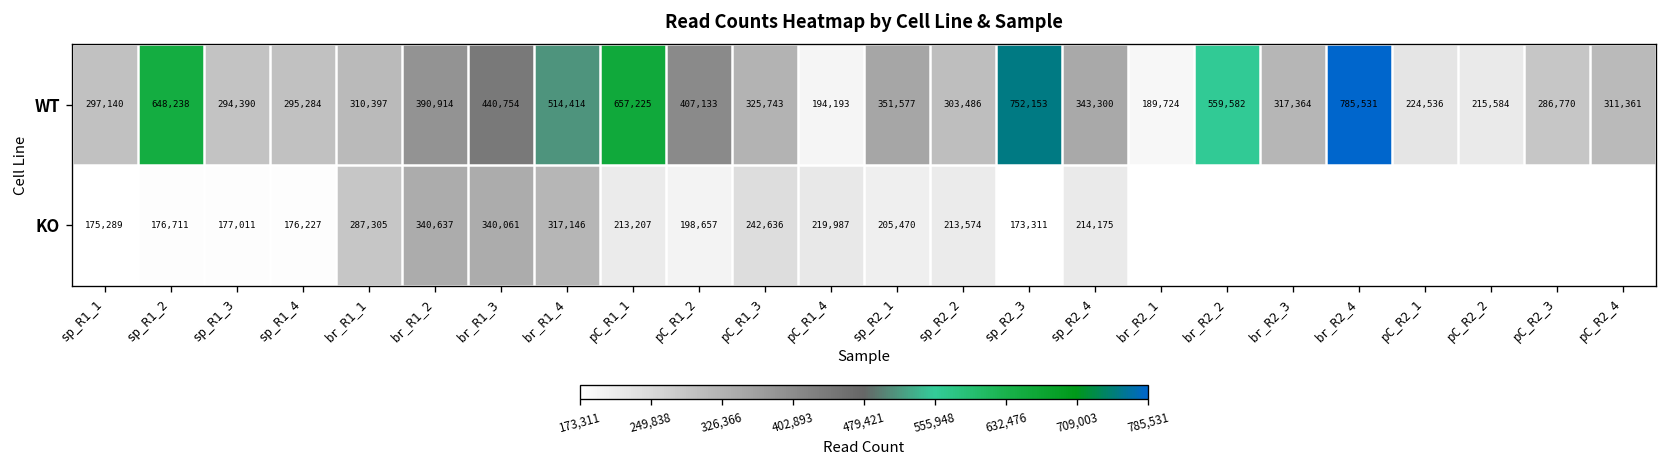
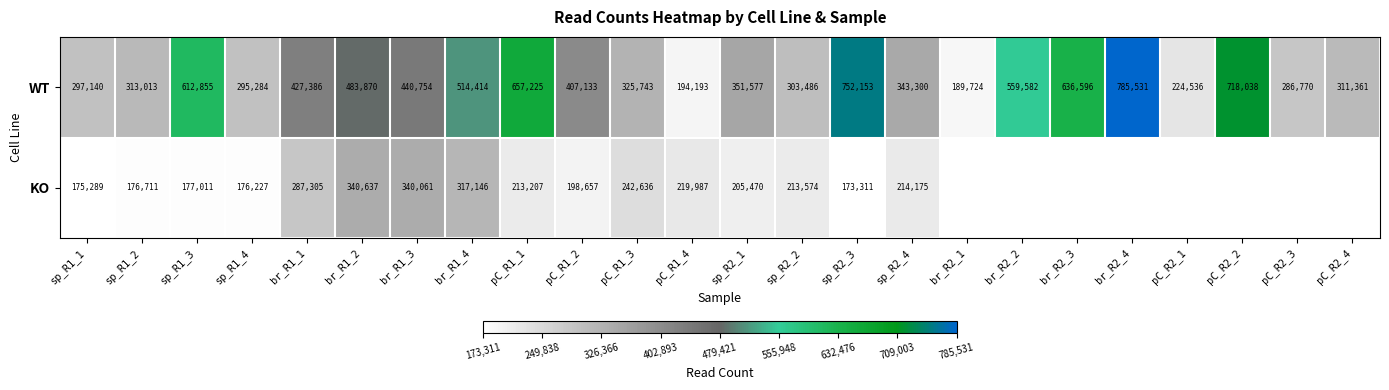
  {
    "WT": {
      "sp_R1_1": "297,140",
-     "sp_R1_2": "648,238",
-     "sp_R1_3": "294,390",
+     "sp_R1_2": "313,013",
+     "sp_R1_3": "612,855",
      "sp_R1_4": "295,284",
-     "br_R1_1": "310,397",
-     "br_R1_2": "390,914",
+     "br_R1_1": "427,386",
+     "br_R1_2": "483,870",
      "br_R1_3": "440,754",
      "br_R1_4": "514,414",
      "pC_R1_1": "657,225",
      "pC_R1_2": "407,133",
      "pC_R1_3": "325,743",
      "pC_R1_4": "194,193",
      "sp_R2_1": "351,577",
      "sp_R2_2": "303,486",
      "sp_R2_3": "752,153",
      "sp_R2_4": "343,300",
      "br_R2_1": "189,724",
      "br_R2_2": "559,582",
-     "br_R2_3": "317,364",
+     "br_R2_3": "636,596",
      "br_R2_4": "785,531",
      "pC_R2_1": "224,536",
-     "pC_R2_2": "215,584",
+     "pC_R2_2": "718,038",
      "pC_R2_3": "286,770",
      "pC_R2_4": "311,361"
    },
    "KO": {
      "sp_R1_1": "175,289",
      "sp_R1_2": "176,711",
      "sp_R1_3": "177,011",
      "sp_R1_4": "176,227",
      "br_R1_1": "287,305",
      "br_R1_2": "340,637",
      "br_R1_3": "340,061",
      "br_R1_4": "317,146",
      "pC_R1_1": "213,207",
      "pC_R1_2": "198,657",
      "pC_R1_3": "242,636",
      "pC_R1_4": "219,987",
      "sp_R2_1": "205,470",
      "sp_R2_2": "213,574",
      "sp_R2_3": "173,311",
      "sp_R2_4": "214,175"
    }
  }
